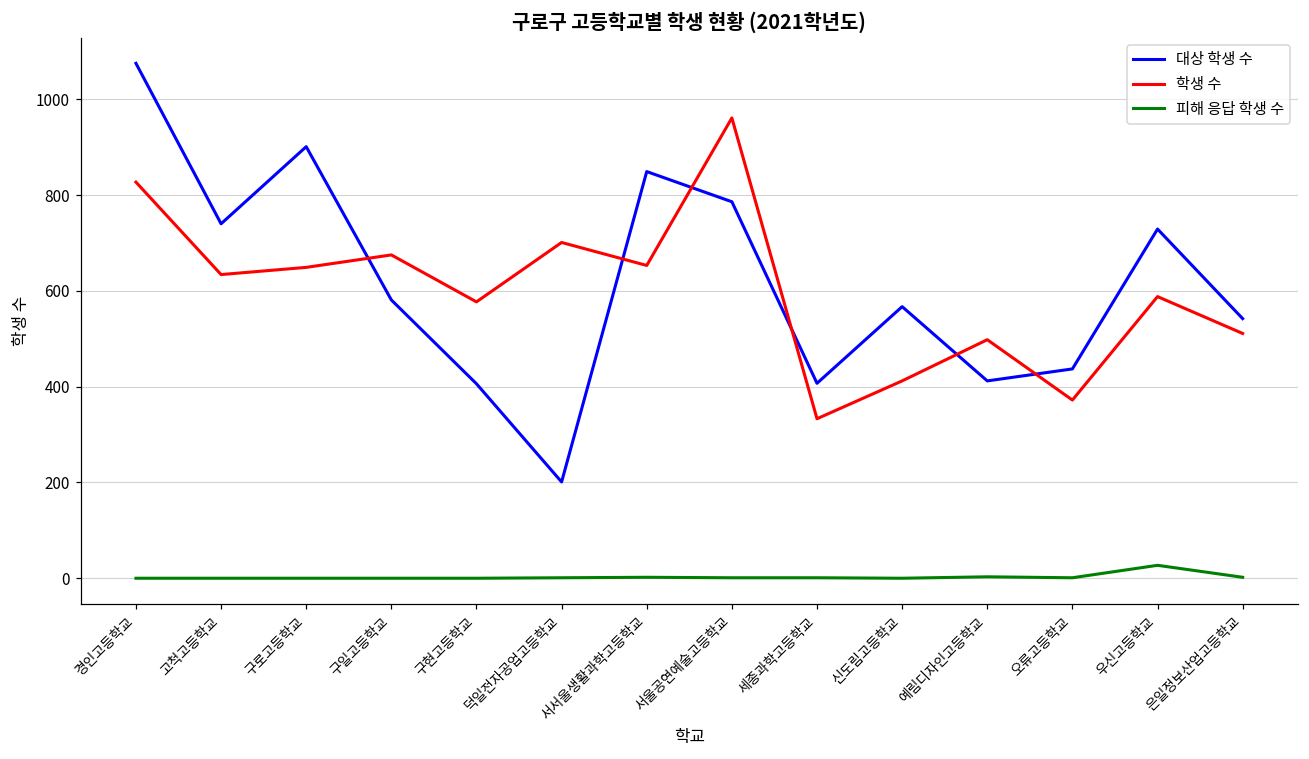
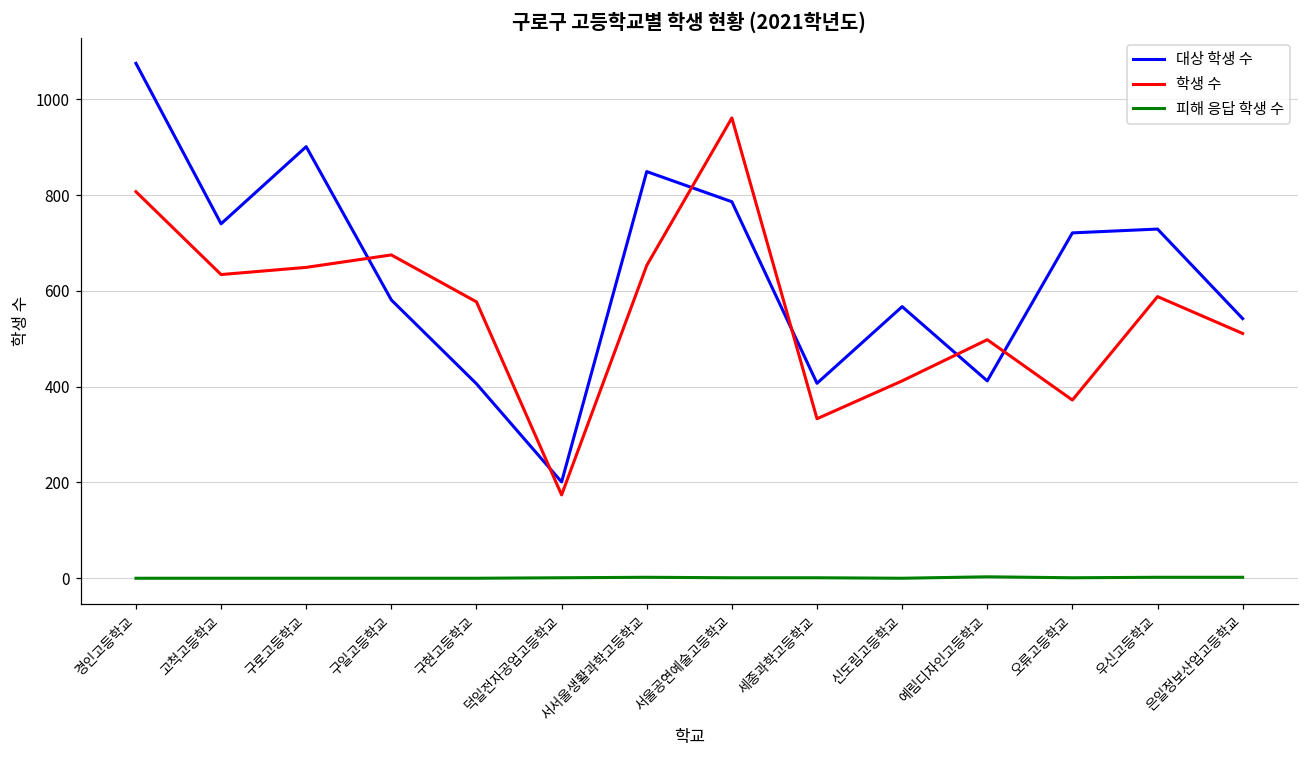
  {
    "대상 학생 수": {
      "경인고등학교": 1080,
      "고척고등학교": 740,
      "구로고등학교": 900,
      "구일고등학교": 580,
      "구현고등학교": 410,
      "덕일전자공업고등학교": 200,
      "서서울생활과학고등학교": 850,
      "서울공연예술고등학교": 790,
      "세종과학고등학교": 410,
      "신도림고등학교": 570,
      "예림디자인고등학교": 410,
-     "오류고등학교": 440,
+     "오류고등학교": 720,
      "우신고등학교": 730,
      "은일정보산업고등학교": 540
    },
    "학생 수": {
-     "경인고등학교": 830,
+     "경인고등학교": 810,
      "고척고등학교": 630,
      "구로고등학교": 650,
      "구일고등학교": 680,
      "구현고등학교": 580,
-     "덕일전자공업고등학교": 700,
+     "덕일전자공업고등학교": 170,
      "서서울생활과학고등학교": 650,
      "서울공연예술고등학교": 960,
      "세종과학고등학교": 330,
      "신도림고등학교": 410,
      "예림디자인고등학교": 500,
      "오류고등학교": 370,
      "우신고등학교": 590,
      "은일정보산업고등학교": 510
    },
    "피해 응답 학생 수": {
      "경인고등학교": 0,
      "고척고등학교": 0,
      "구로고등학교": 0,
      "구일고등학교": 0,
      "구현고등학교": 0,
      "덕일전자공업고등학교": 0,
      "서서울생활과학고등학교": 0,
      "서울공연예술고등학교": 0,
      "세종과학고등학교": 0,
      "신도림고등학교": 0,
      "예림디자인고등학교": 0,
      "오류고등학교": 0,
-     "우신고등학교": 30,
+     "우신고등학교": 0,
      "은일정보산업고등학교": 0
    }
  }
